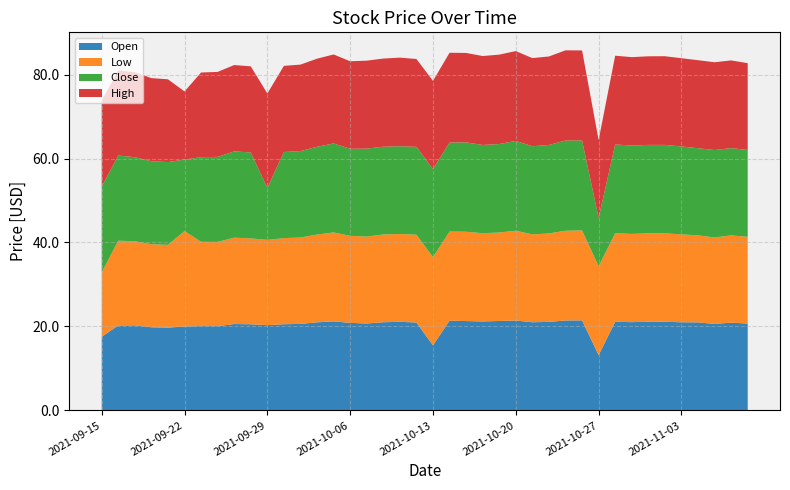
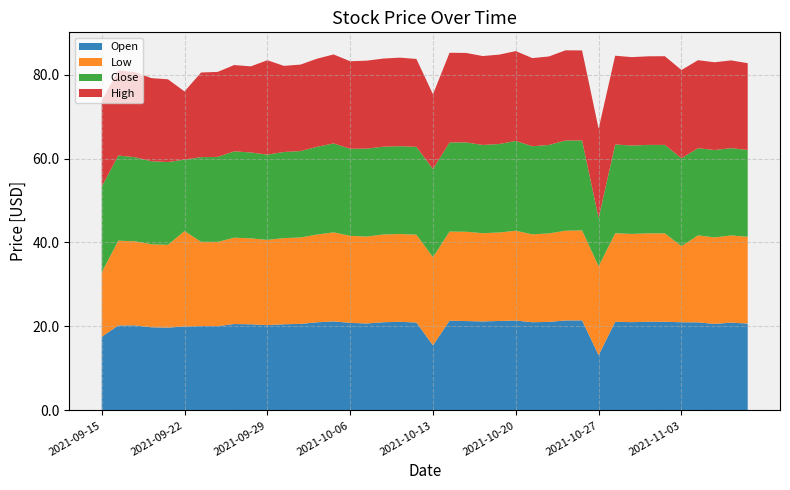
  {
    "Open": {
      "2021-09-15": 18,
      "2021-09-22": 20,
      "2021-09-29": 20,
      "2021-10-06": 21,
      "2021-10-13": 16,
      "2021-10-20": 21,
      "2021-10-27": 13,
      "2021-11-03": 21
    },
    "Low": {
      "2021-09-15": 15,
      "2021-09-22": 23,
      "2021-09-29": 20,
      "2021-10-06": 21,
      "2021-10-13": 21,
      "2021-10-20": 21,
      "2021-10-27": 21,
-     "2021-11-03": 21
+     "2021-11-03": 18
    },
    "Close": {
      "2021-09-15": 20,
      "2021-09-22": 17,
-     "2021-09-29": 12,
+     "2021-09-29": 20,
      "2021-10-06": 21,
      "2021-10-13": 21,
      "2021-10-20": 21,
      "2021-10-27": 12,
      "2021-11-03": 21
    },
    "High": {
      "2021-09-22": 16,
      "2021-09-29": 22,
      "2021-10-06": 21,
-     "2021-10-13": 21,
+     "2021-10-13": 18,
      "2021-10-20": 21,
-     "2021-10-27": 19,
+     "2021-10-27": 21,
      "2021-11-03": 21
    }
  }
